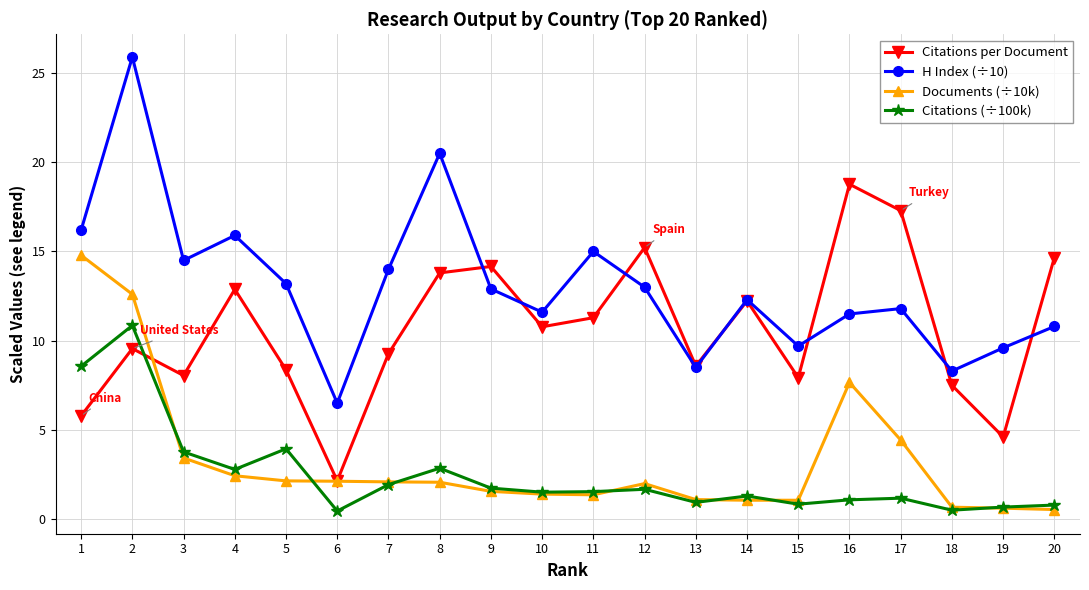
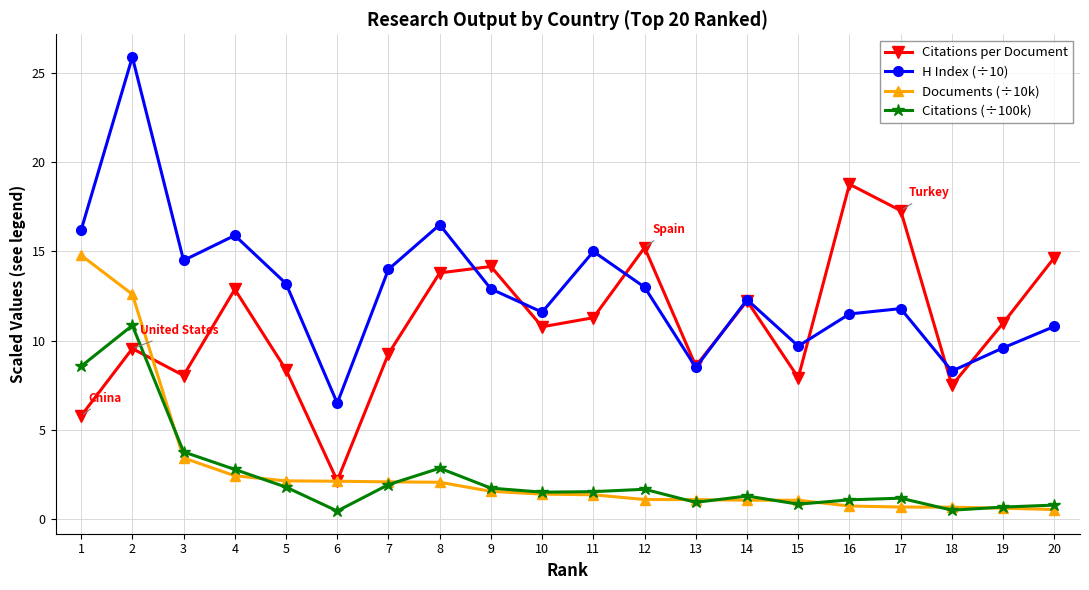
  {
    "Citations per Document": {
      "1": 5.8,
      "2": 9.6,
      "3": 8.1,
      "4": 12.9,
      "5": 8.4,
      "7": 9.3,
      "8": 13.8,
      "9": 14.2,
      "10": 10.8,
      "11": 11.3,
      "12": 15.2,
      "15": 7.9,
      "16": 18.8,
      "17": 17.3,
      "18": 7.5,
-     "19": 4.6,
+     "19": 11.0,
      "20": 14.7
    },
    "H Index (÷10)": {
      "1": 16.2,
      "2": 25.9,
      "3": 14.5,
      "4": 15.9,
      "5": 13.2,
      "6": 6.5,
      "7": 14.0,
-     "8": 20.5,
+     "8": 16.5,
      "9": 12.9,
      "10": 11.6,
      "11": 15.0,
      "12": 13.0,
      "15": 9.7,
      "16": 11.5,
      "17": 11.8,
      "18": 8.3,
      "19": 9.6,
      "20": 10.8
    },
    "Documents (÷10k)": {
      "1": 14.8,
      "2": 12.6,
      "3": 3.4,
      "4": 2.4,
      "5": 2.1,
      "7": 2.1,
      "8": 2.1,
      "9": 1.6,
      "11": 1.4,
-     "12": 2.0,
+     "12": 1.1,
      "13": 1.1,
      "14": 1.1,
      "15": 1.1,
-     "16": 7.7,
-     "17": 4.4,
+     "16": 0.7,
+     "17": 0.7,
      "18": 0.7,
      "20": 0.5
    },
    "Citations (÷100k)": {
      "1": 8.6,
      "2": 10.9,
      "3": 3.8,
      "4": 2.8,
-     "5": 3.9,
+     "5": 1.8,
      "6": 0.5,
      "7": 1.9,
      "8": 2.9,
      "9": 1.7,
      "11": 1.5,
      "12": 1.7,
      "13": 0.9,
      "14": 1.3,
      "15": 0.8,
      "16": 1.1,
      "17": 1.2,
      "18": 0.5,
      "20": 0.8
    }
  }
